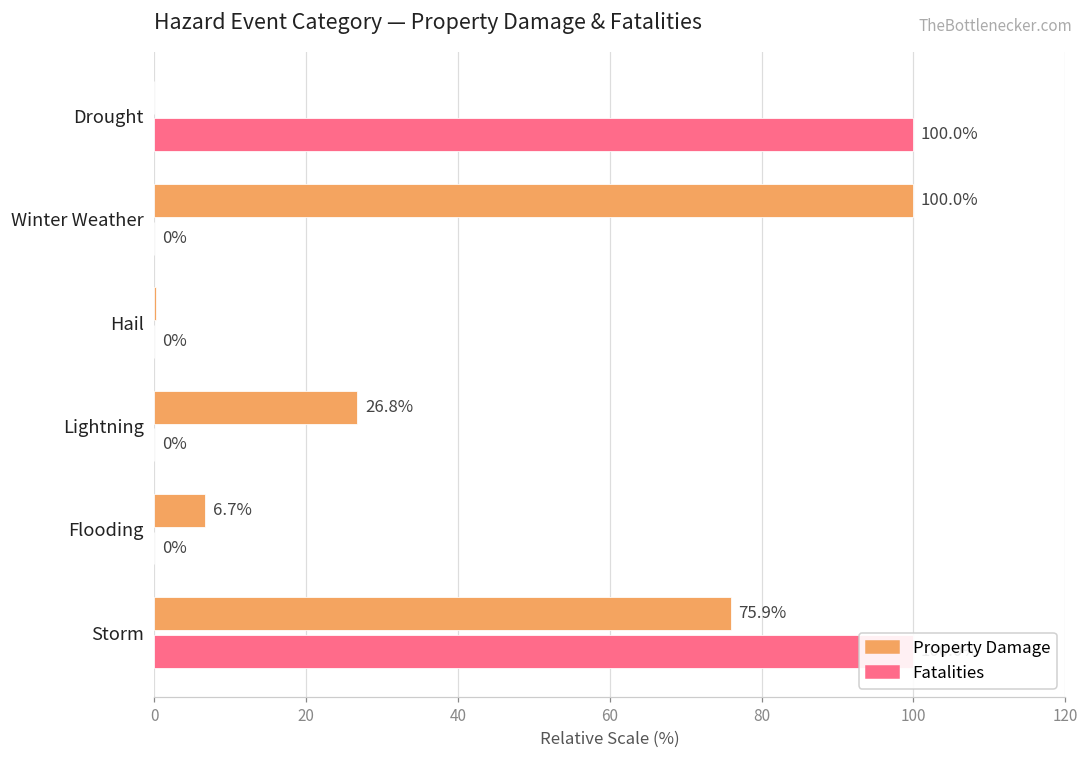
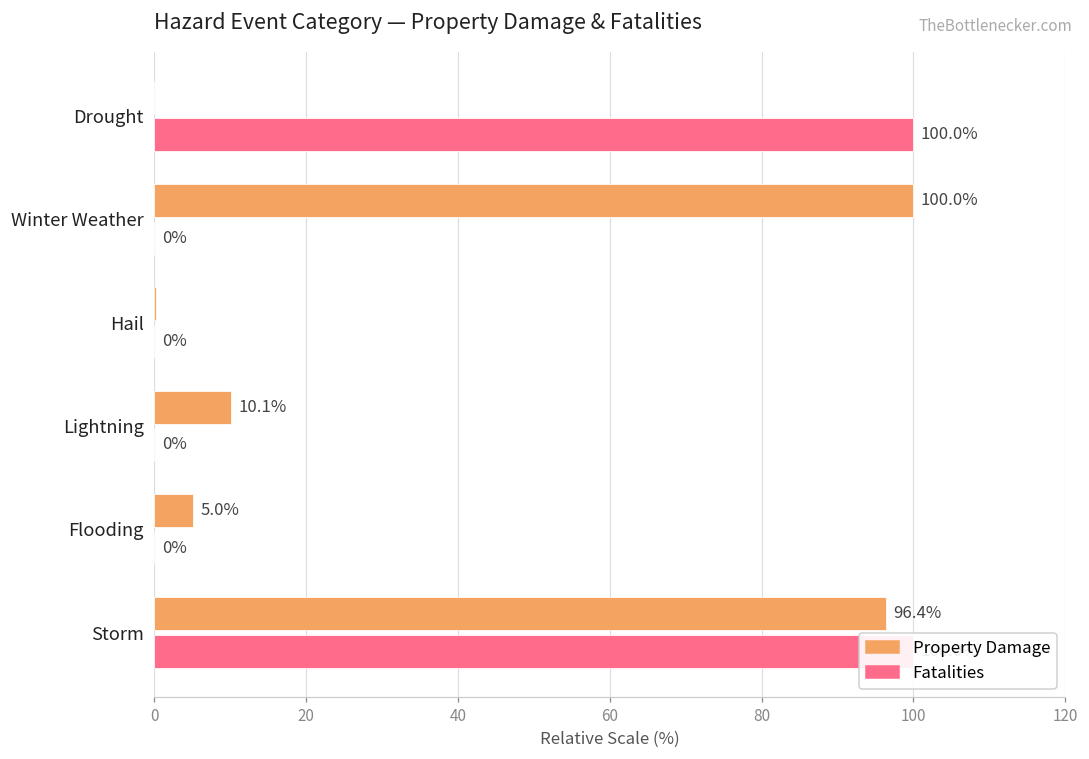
  {
    "Property Damage": {
      "Winter Weather": "100.0%",
-     "Lightning": "26.8%",
-     "Flooding": "6.7%",
-     "Storm": "75.9%"
+     "Lightning": "10.1%",
+     "Flooding": "5.0%",
+     "Storm": "96.4%"
    },
    "Fatalities": {
      "Drought": "100.0%",
      "Winter Weather": "0%",
      "Hail": "0%",
      "Lightning": "0%",
      "Flooding": "0%"
    }
  }
